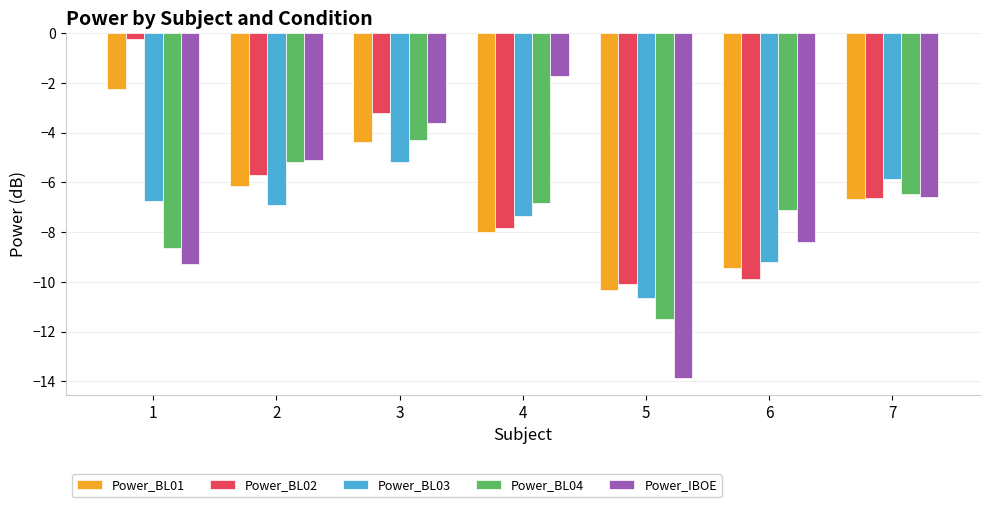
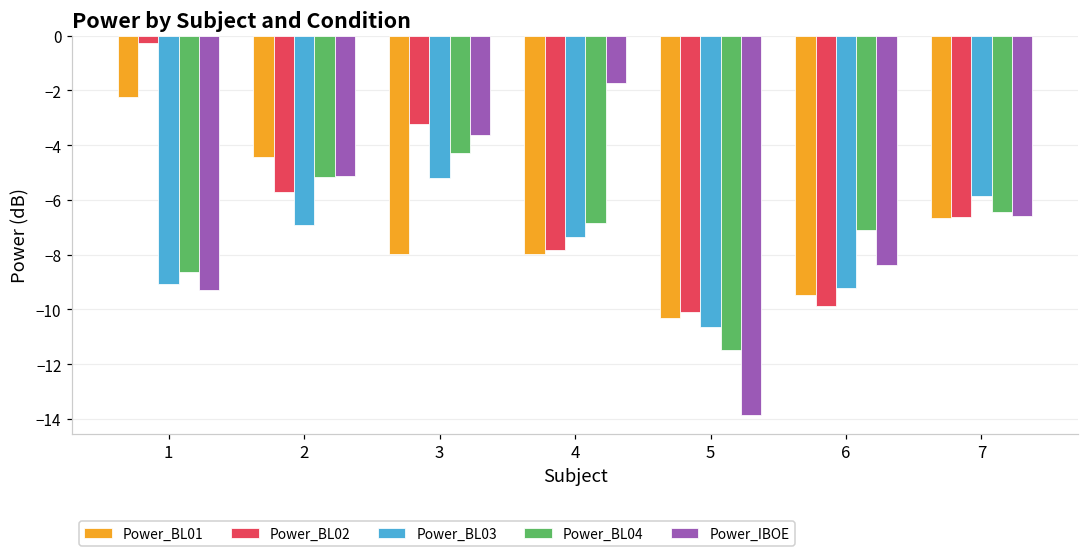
  {
    "Power_BL01": {
      "1": -2.2,
-     "2": -6.2,
-     "3": -4.4,
+     "2": -4.4,
+     "3": -8.0,
      "4": -8.0,
      "5": -10.3,
      "6": -9.5,
      "7": -6.7
    },
    "Power_BL02": {
      "1": -0.2,
      "2": -5.7,
      "3": -3.2,
      "4": -7.8,
      "5": -10.1,
      "6": -9.9,
      "7": -6.6
    },
    "Power_BL03": {
-     "1": -6.7,
+     "1": -9.1,
      "2": -6.9,
      "3": -5.2,
      "4": -7.4,
      "5": -10.7,
      "6": -9.2,
      "7": -5.9
    },
    "Power_BL04": {
      "1": -8.7,
      "2": -5.2,
      "3": -4.3,
      "4": -6.8,
      "5": -11.5,
      "6": -7.1,
      "7": -6.5
    },
    "Power_IBOE": {
      "1": -9.3,
      "2": -5.1,
      "3": -3.6,
      "4": -1.7,
      "5": -13.8,
      "6": -8.4,
      "7": -6.6
    }
  }
